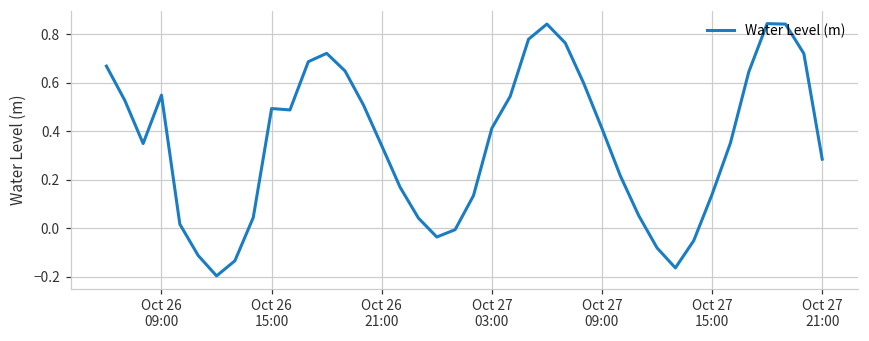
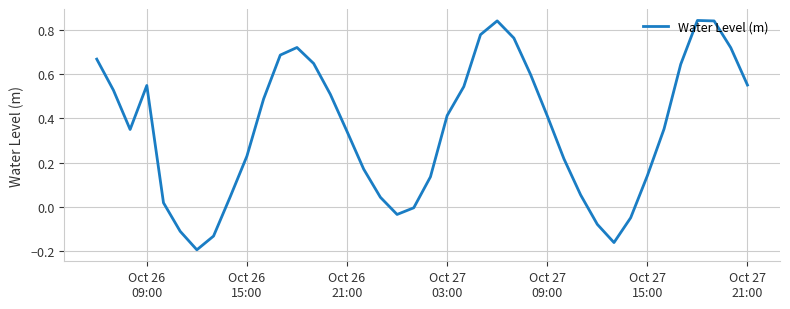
  {
    "Oct 26 09:00": 0.55,
-   "Oct 26 15:00": 0.49,
+   "Oct 26 15:00": 0.23,
    "Oct 26 21:00": 0.34,
    "Oct 27 03:00": 0.41,
    "Oct 27 09:00": 0.41,
    "Oct 27 15:00": 0.14,
-   "Oct 27 21:00": 0.29
+   "Oct 27 21:00": 0.55
  }
